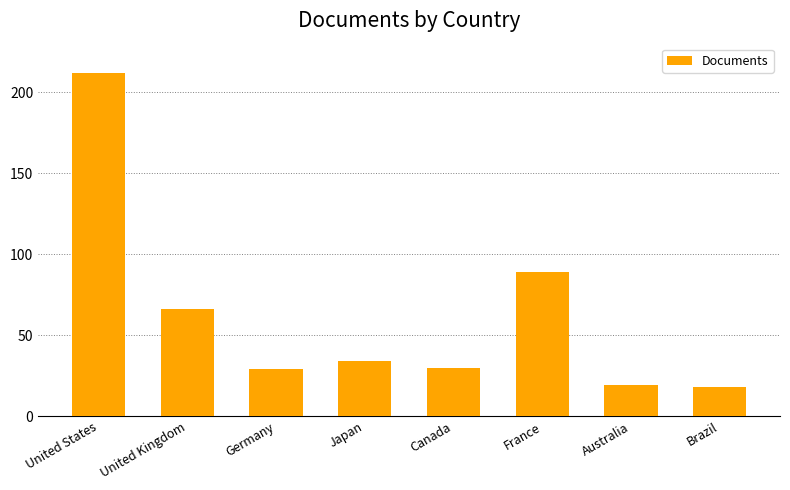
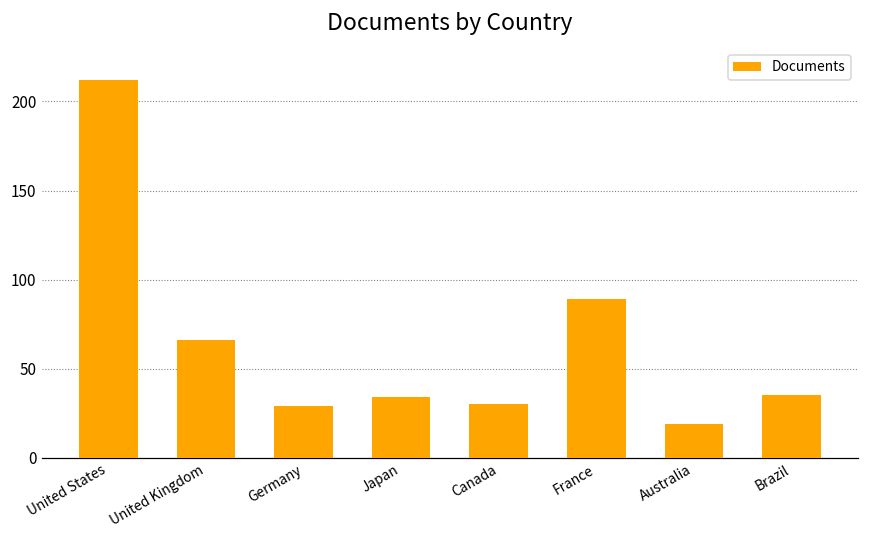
  {
    "United States": 212,
    "United Kingdom": 66,
    "Germany": 29,
    "Japan": 34,
    "Canada": 30,
    "France": 89,
    "Australia": 19,
-   "Brazil": 18
+   "Brazil": 35
  }
